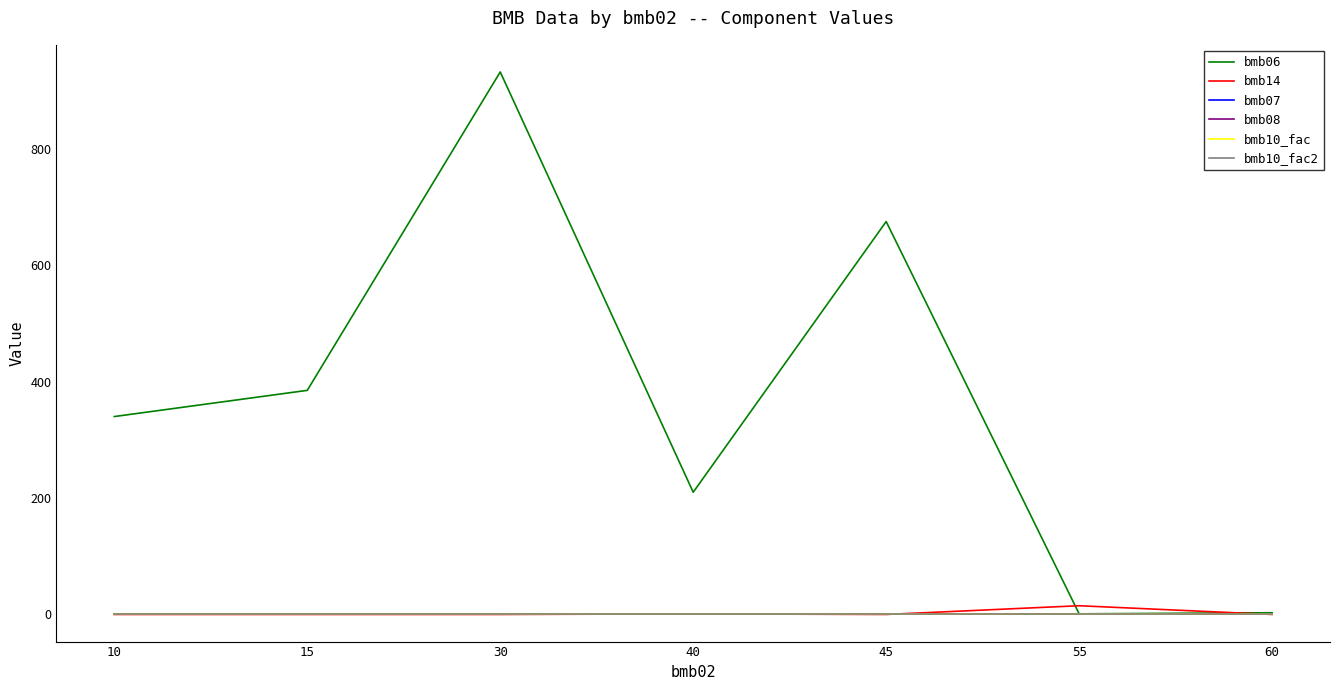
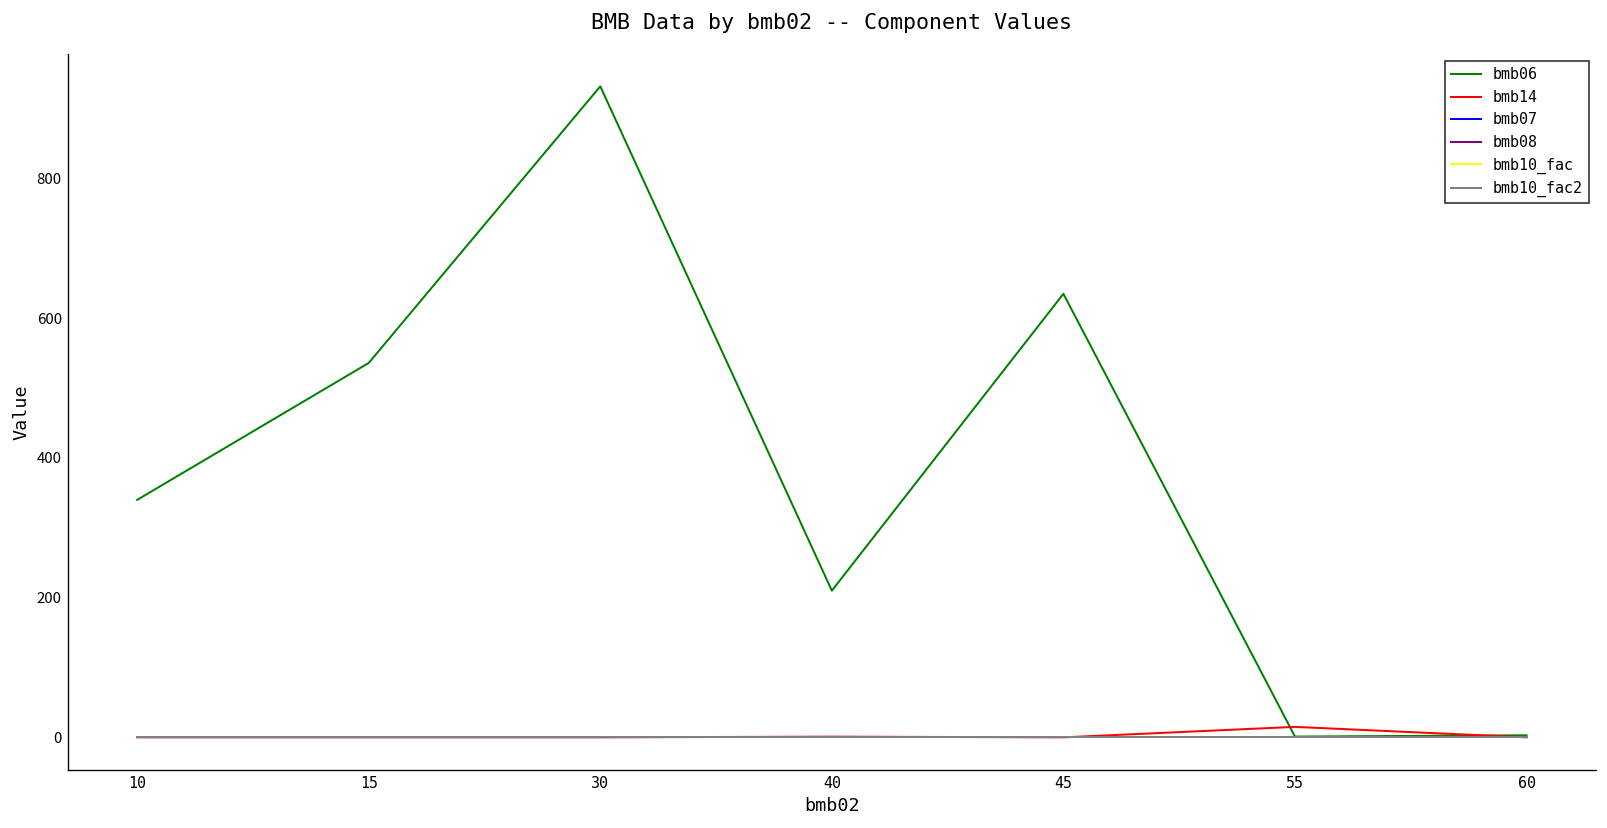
  {
    "bmb06": {
      "10": 340,
-     "15": 390,
+     "15": 540,
      "30": 930,
      "40": 210,
-     "45": 680
+     "45": 640
    },
    "bmb14": {
      "55": 20
    }
  }
